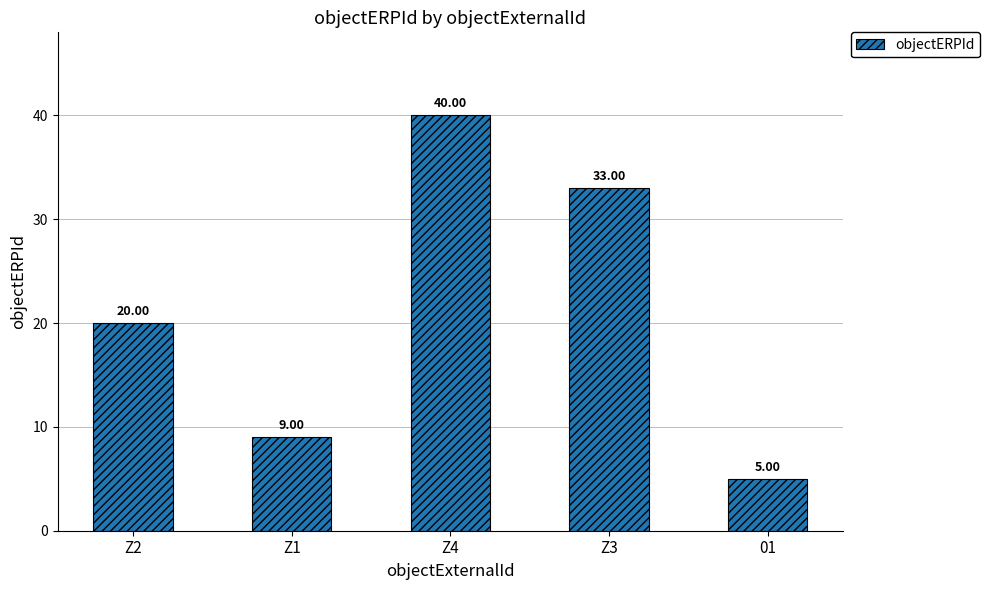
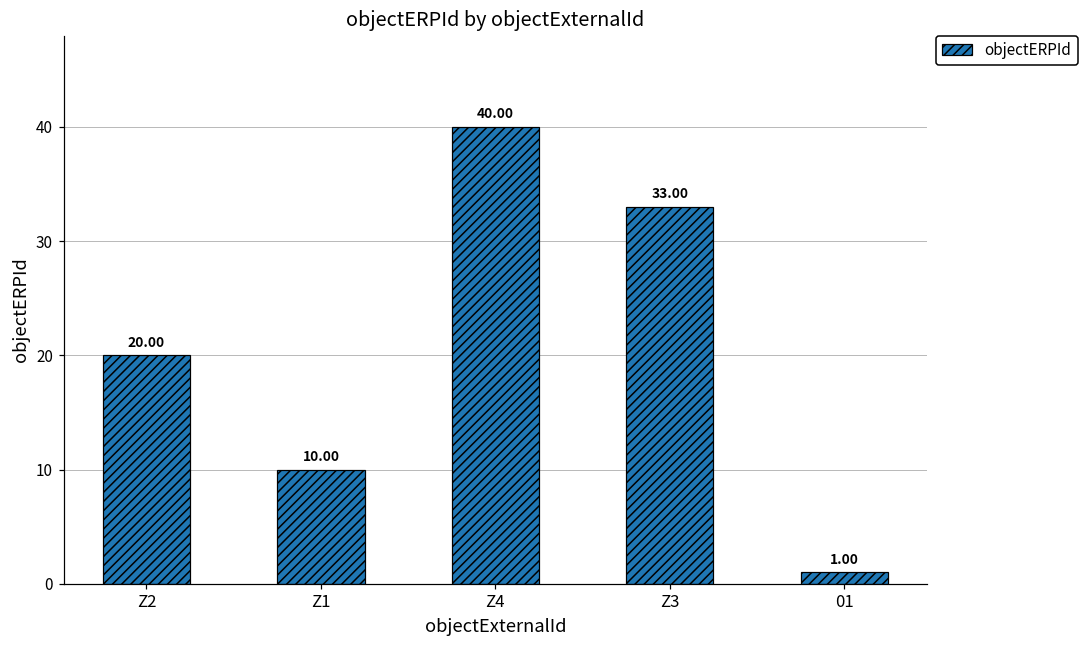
  {
    "Z2": 20.00,
-   "Z1": 9.00,
+   "Z1": 10.00,
    "Z4": 40.00,
    "Z3": 33.00,
-   "01": 5.00
+   "01": 1.00
  }
